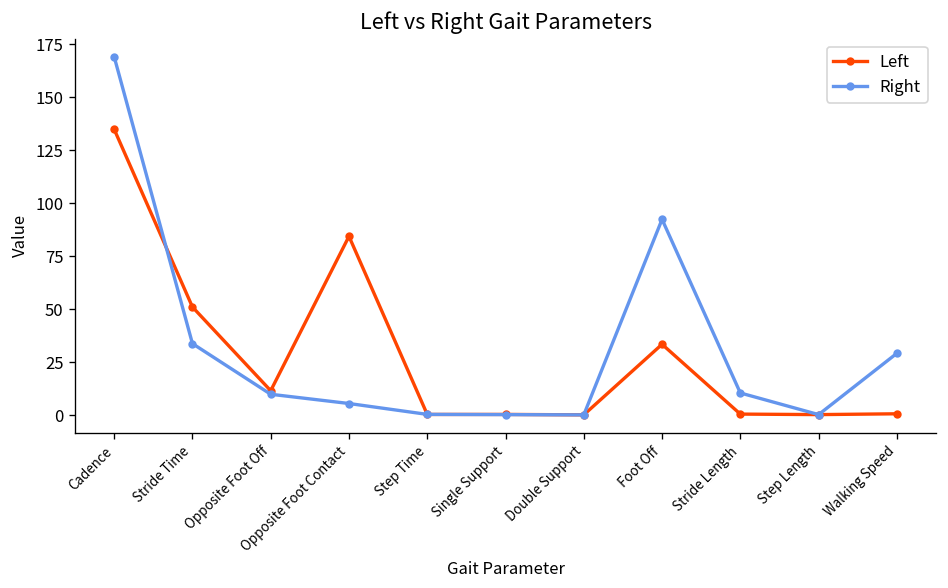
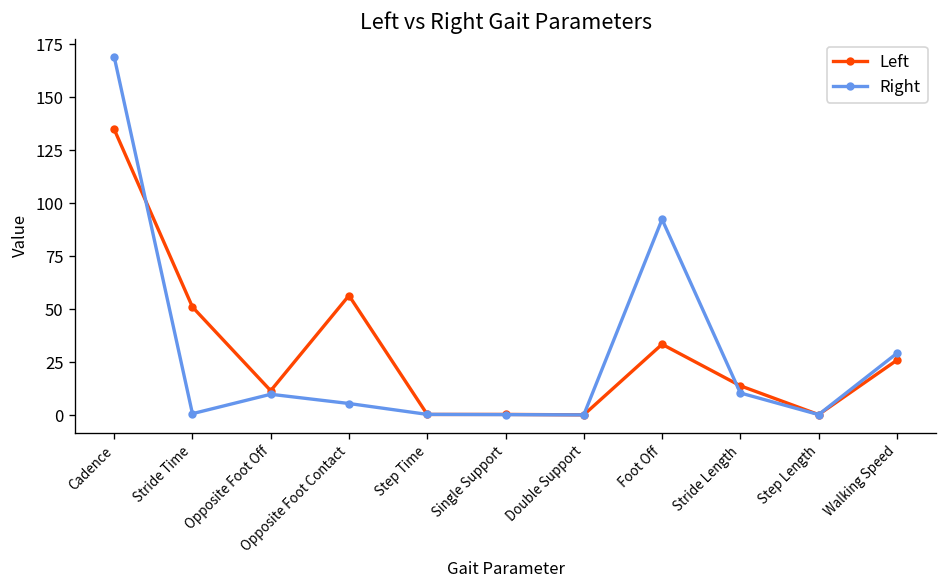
  {
    "Left": {
      "Cadence": 135,
      "Stride Time": 51,
      "Opposite Foot Off": 12,
-     "Opposite Foot Contact": 84,
+     "Opposite Foot Contact": 56,
      "Foot Off": 33,
-     "Stride Length": 1,
-     "Walking Speed": 1
+     "Stride Length": 14,
+     "Walking Speed": 26
    },
    "Right": {
      "Cadence": 169,
-     "Stride Time": 34,
+     "Stride Time": 1,
      "Opposite Foot Off": 10,
      "Opposite Foot Contact": 6,
      "Foot Off": 92,
      "Stride Length": 10,
      "Walking Speed": 29
    }
  }
